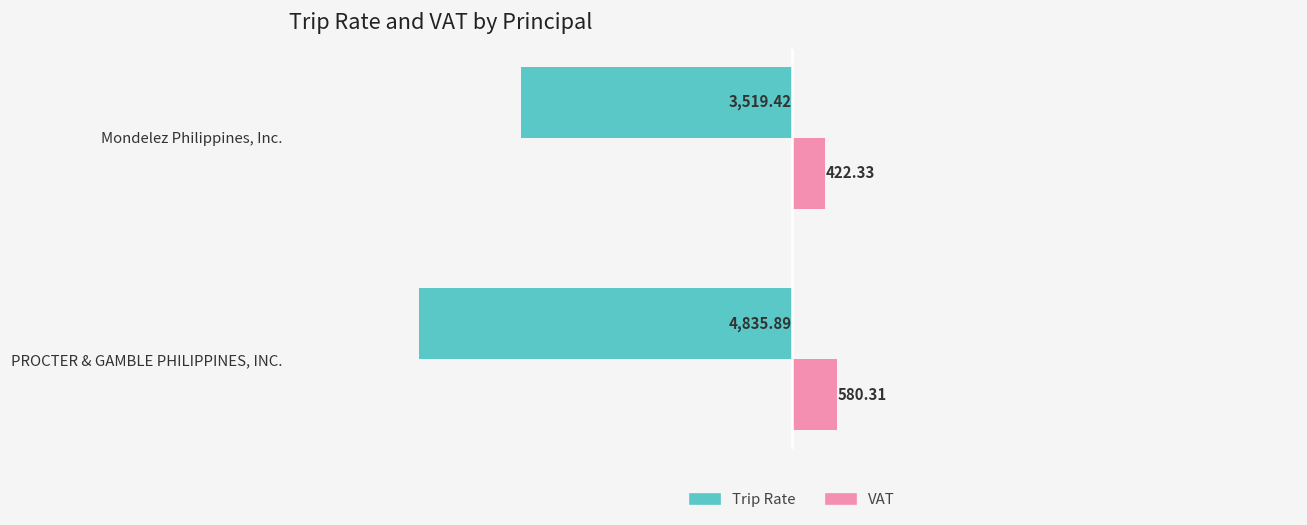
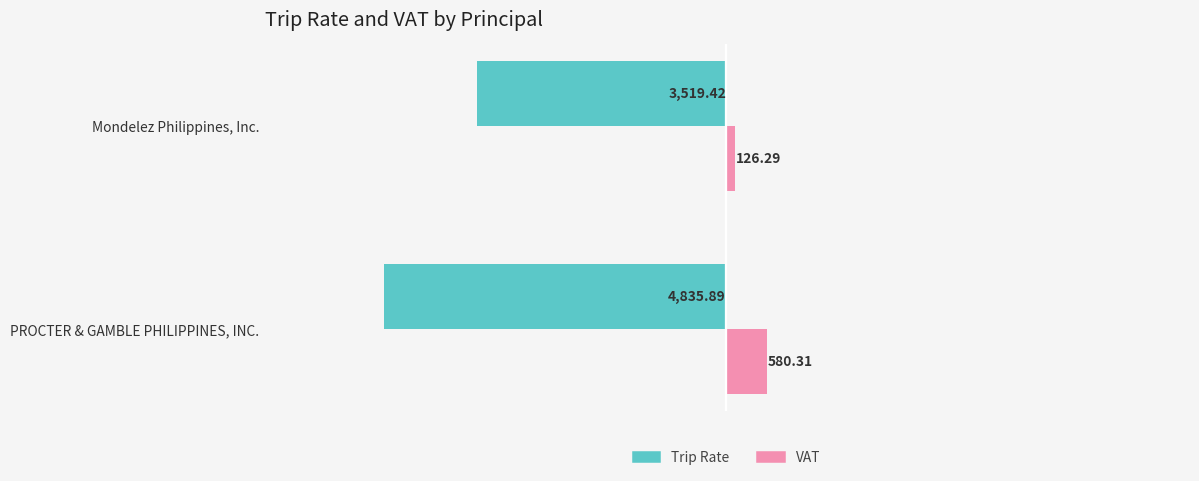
  {
    "VAT": {
-     "Mondelez Philippines, Inc.": 422.33,
+     "Mondelez Philippines, Inc.": 126.29,
      "PROCTER & GAMBLE PHILIPPINES, INC.": 580.31
    }
  }
